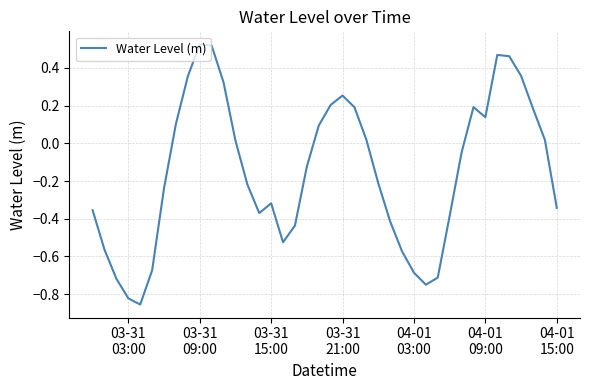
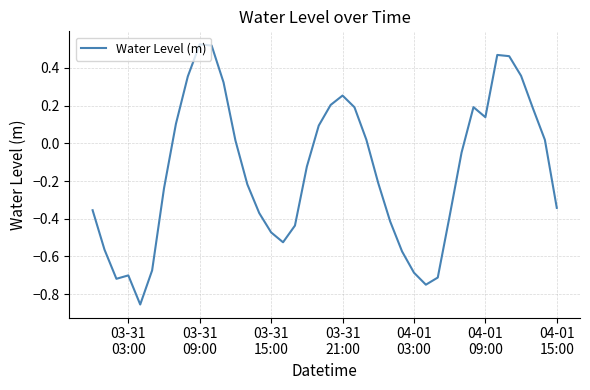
  {
-   "03-31 03:00": -0.82,
-   "03-31 15:00": -0.32,
+   "03-31 03:00": -0.70,
+   "03-31 15:00": -0.47,
    "03-31 21:00": 0.25,
    "04-01 03:00": -0.69,
    "04-01 09:00": 0.14,
    "04-01 15:00": -0.34
  }
